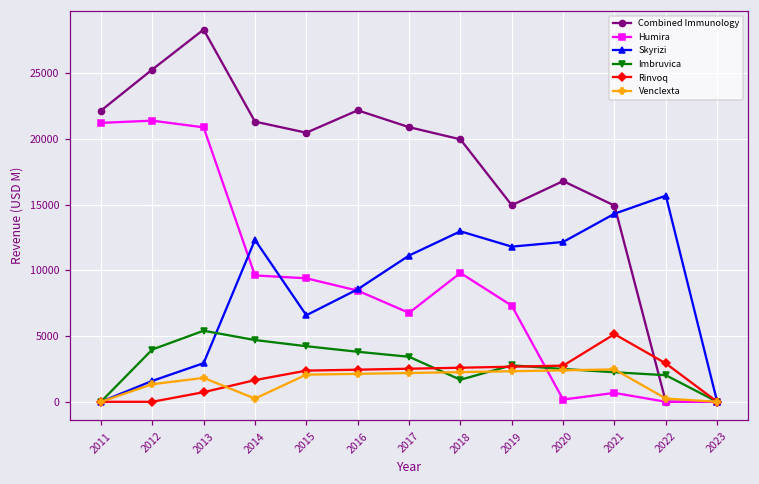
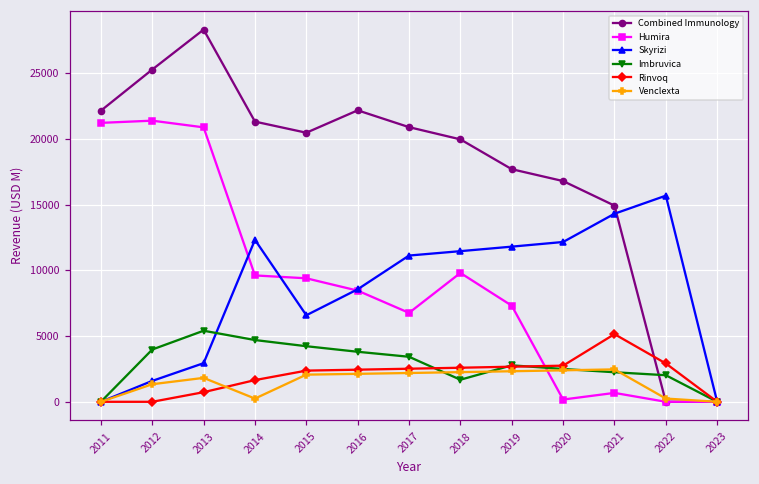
  {
    "Combined Immunology": {
      "2011": 22200,
      "2012": 25300,
      "2013": 28300,
      "2014": 21300,
      "2015": 20500,
      "2016": 22200,
      "2017": 20900,
      "2018": 20000,
-     "2019": 15000,
+     "2019": 17700,
      "2020": 16800,
      "2021": 14900
    },
    "Humira": {
      "2011": 21200,
      "2012": 21400,
      "2013": 20900,
      "2014": 9600,
      "2015": 9400,
      "2017": 6800,
      "2018": 9800,
      "2019": 7300,
      "2020": 200,
      "2021": 700
    },
    "Skyrizi": {
      "2012": 1600,
      "2013": 2900,
      "2014": 12300,
      "2015": 6600,
      "2017": 11100,
-     "2018": 13000,
+     "2018": 11500,
      "2019": 11800,
      "2020": 12200,
      "2021": 14300,
      "2022": 15700
    },
    "Imbruvica": {
      "2012": 4000,
      "2013": 5400,
      "2014": 4700,
      "2015": 4200,
      "2016": 3800,
      "2017": 3400,
      "2018": 1700,
      "2021": 2200,
      "2022": 2000
    },
    "Rinvoq": {
      "2012": 0,
      "2013": 700,
      "2014": 1700,
      "2015": 2400,
      "2016": 2400,
      "2017": 2500,
      "2018": 2600,
      "2020": 2800,
      "2021": 5100,
      "2022": 2900
    },
    "Venclexta": {
      "2012": 1300,
      "2013": 1800,
      "2014": 200,
      "2015": 2100,
      "2016": 2100,
      "2017": 2200,
      "2018": 2300,
      "2019": 2300,
      "2021": 2500,
      "2022": 200
    }
  }
